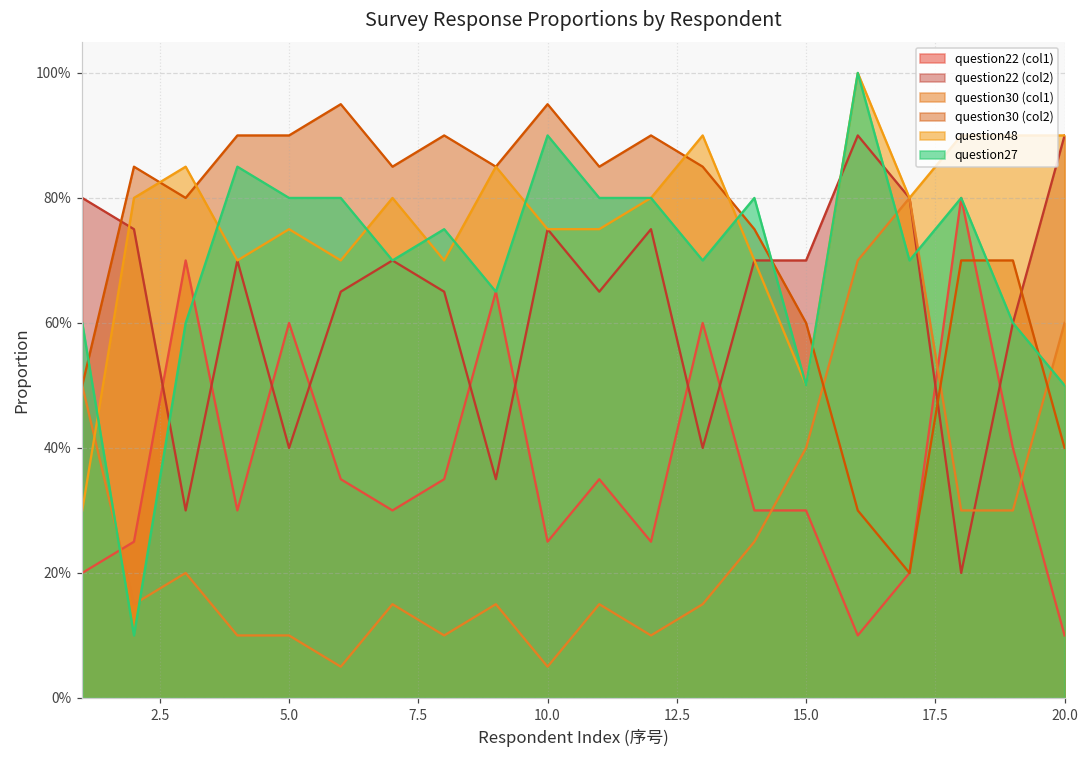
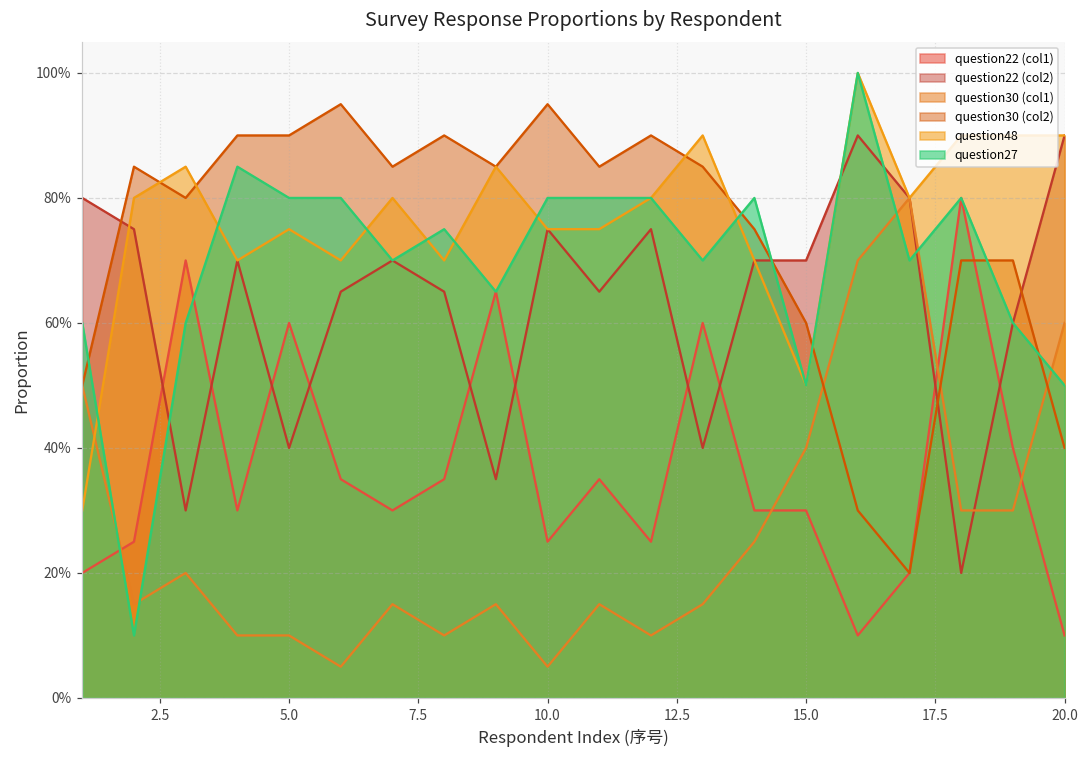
  {
    "question27": {
      "5.0": "80%",
-     "10.0": "90%",
+     "10.0": "80%",
      "20.0": "50%"
    }
  }
